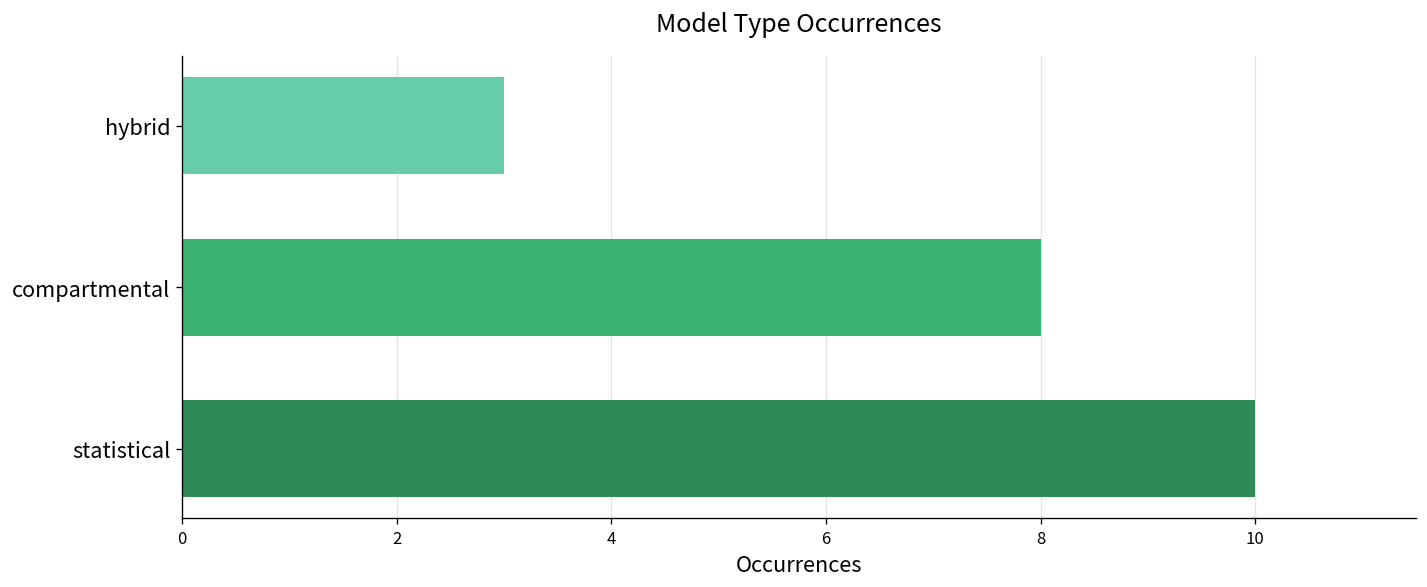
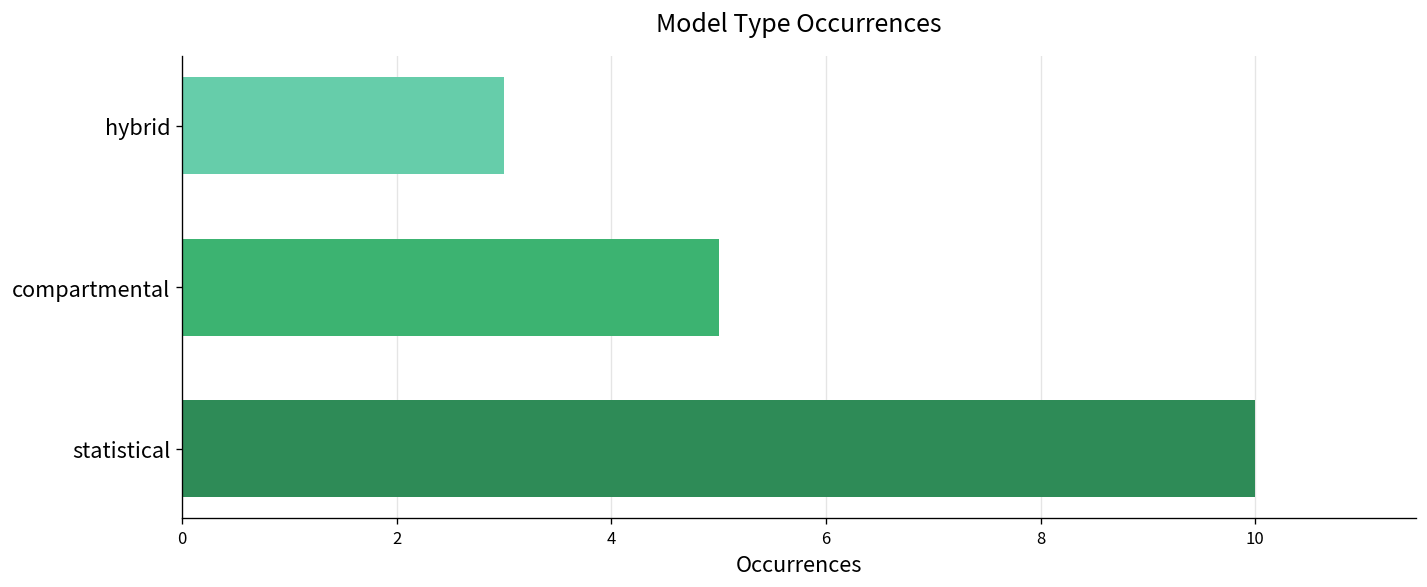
  {
    "hybrid": 3,
-   "compartmental": 8,
+   "compartmental": 5,
    "statistical": 10
  }
